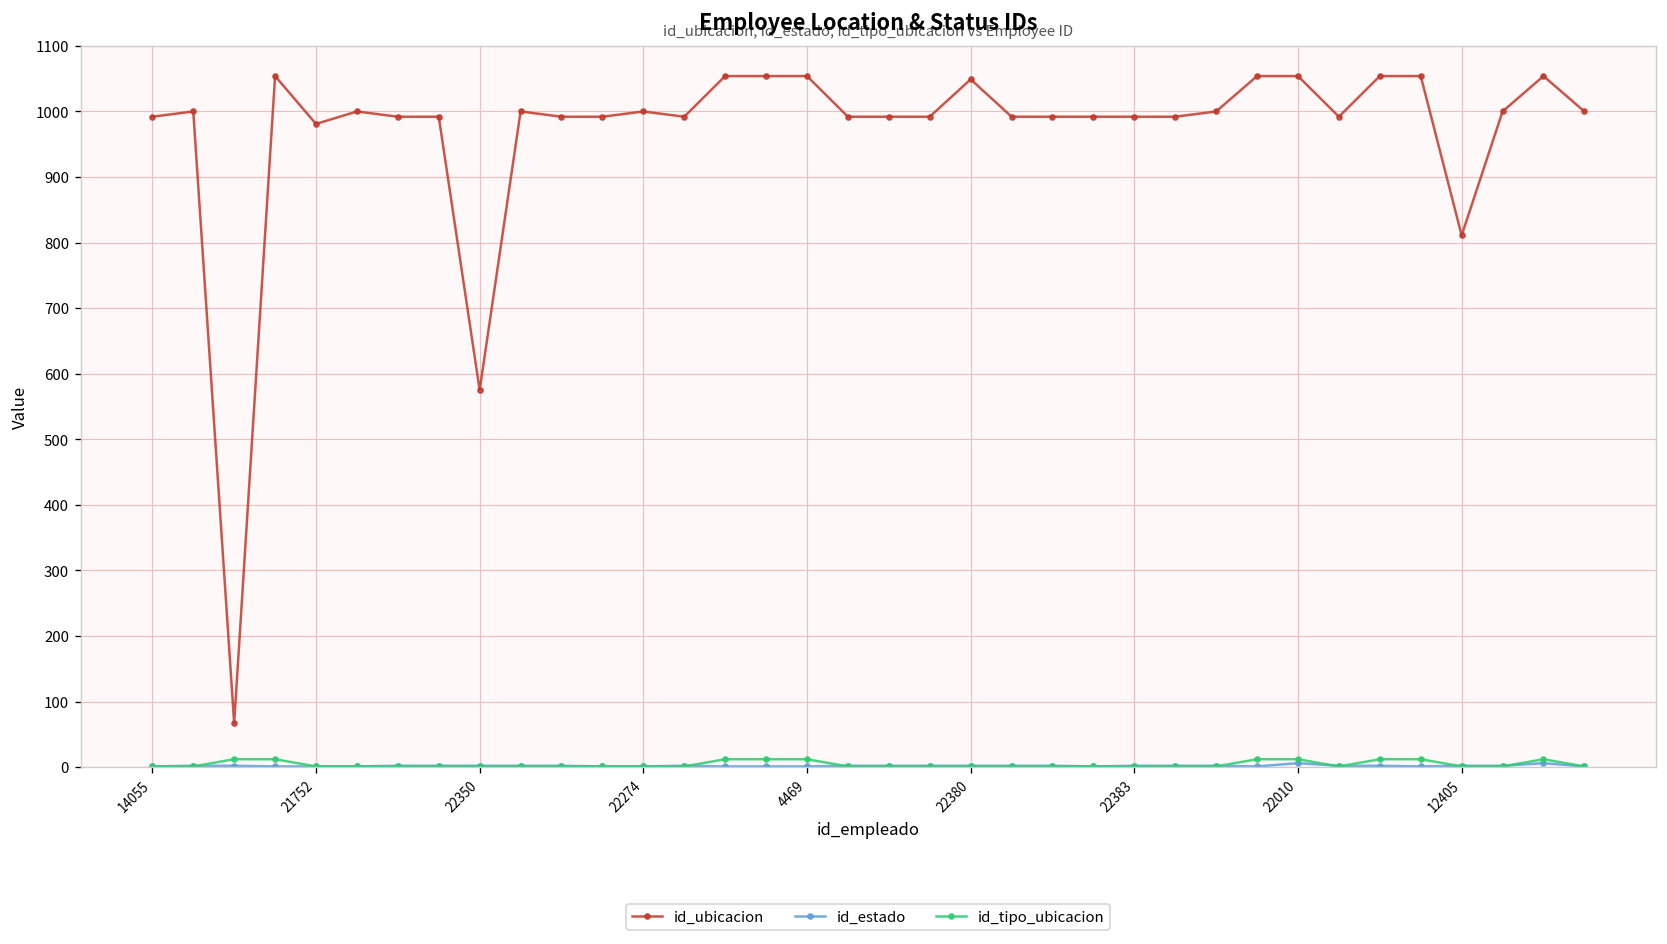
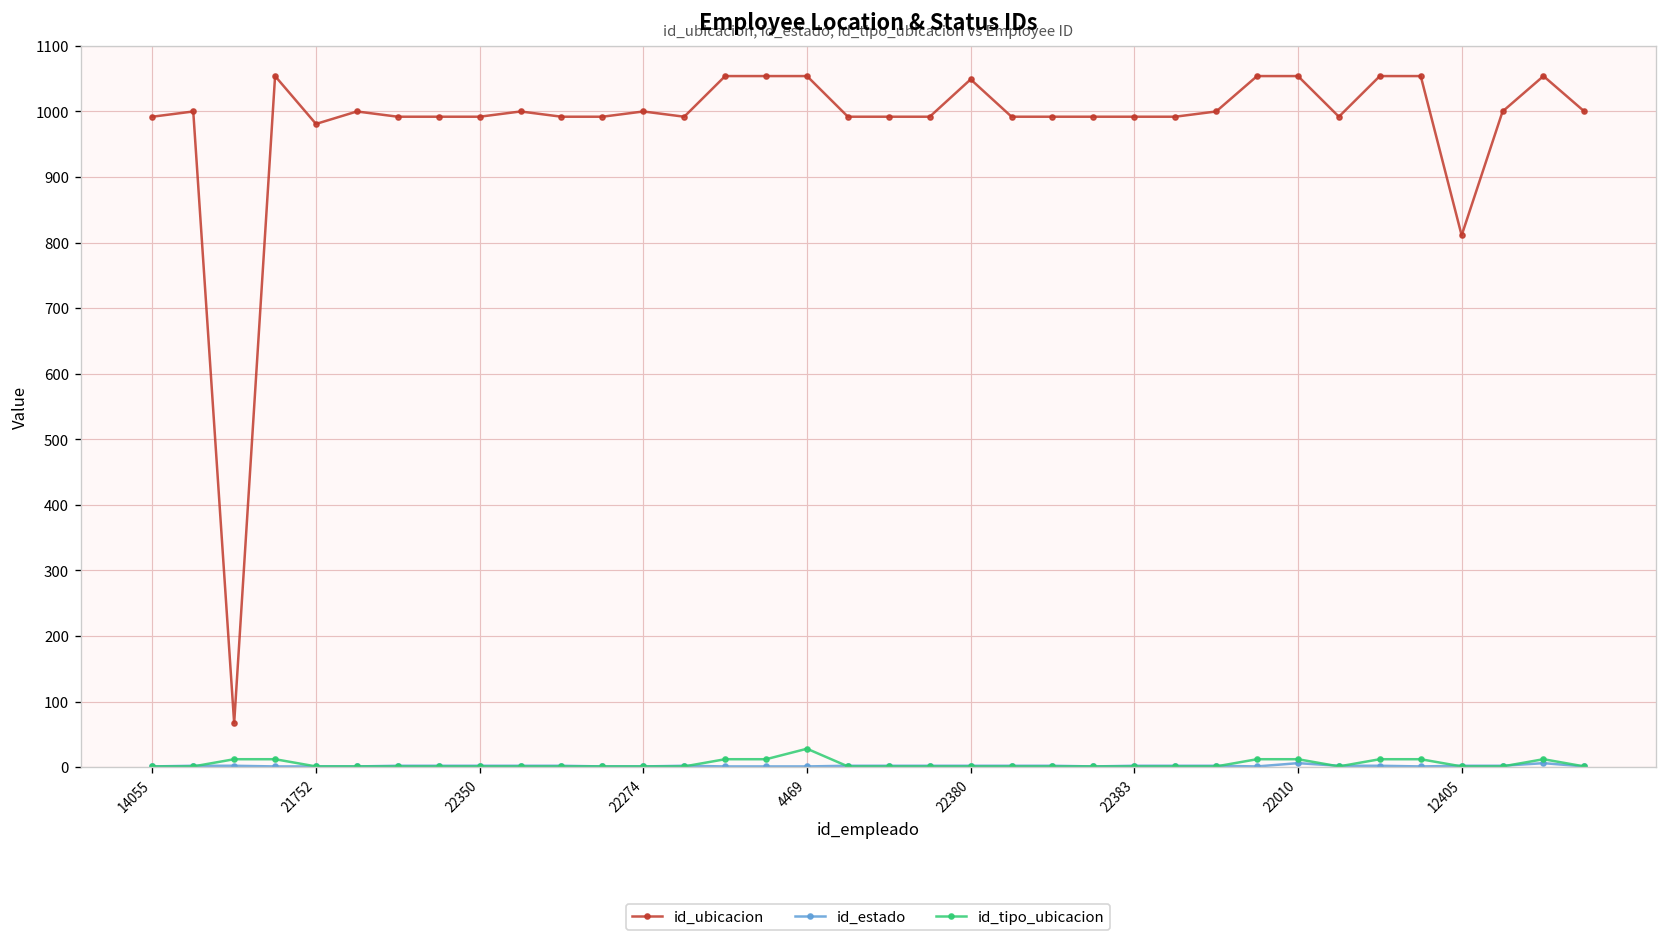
  {
    "id_ubicacion": {
      "14055": 990,
      "21752": 980,
-     "22350": 580,
+     "22350": 990,
      "22274": 1000,
      "4469": 1050,
      "22380": 1050,
      "22383": 990,
      "22010": 1050,
      "12405": 810
    },
    "id_estado": {
      "4469": 0,
      "22010": 10
    },
    "id_tipo_ubicacion": {
-     "4469": 10,
+     "4469": 30,
      "22010": 10
    }
  }
